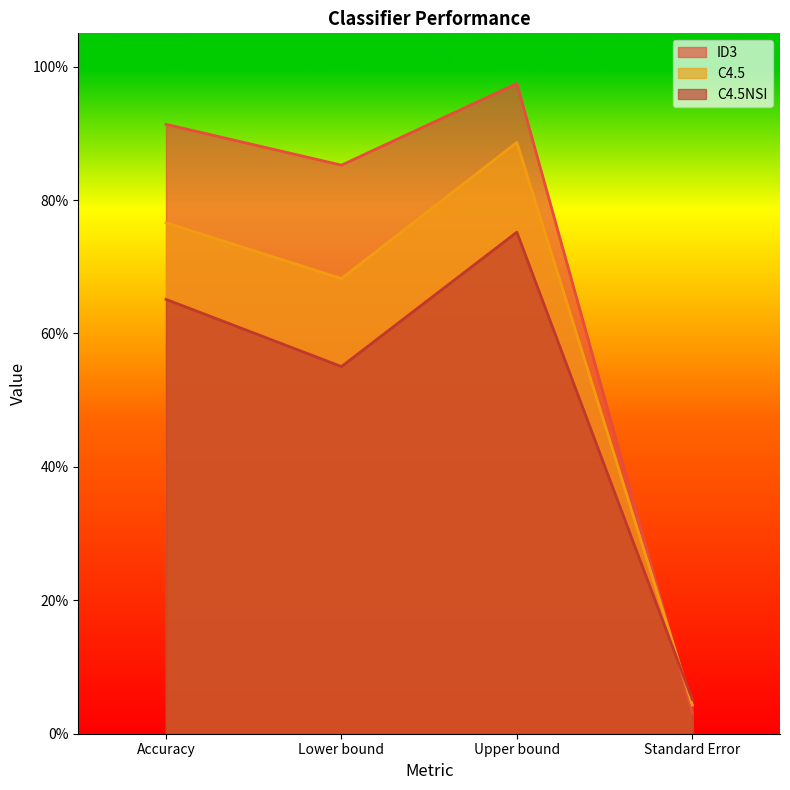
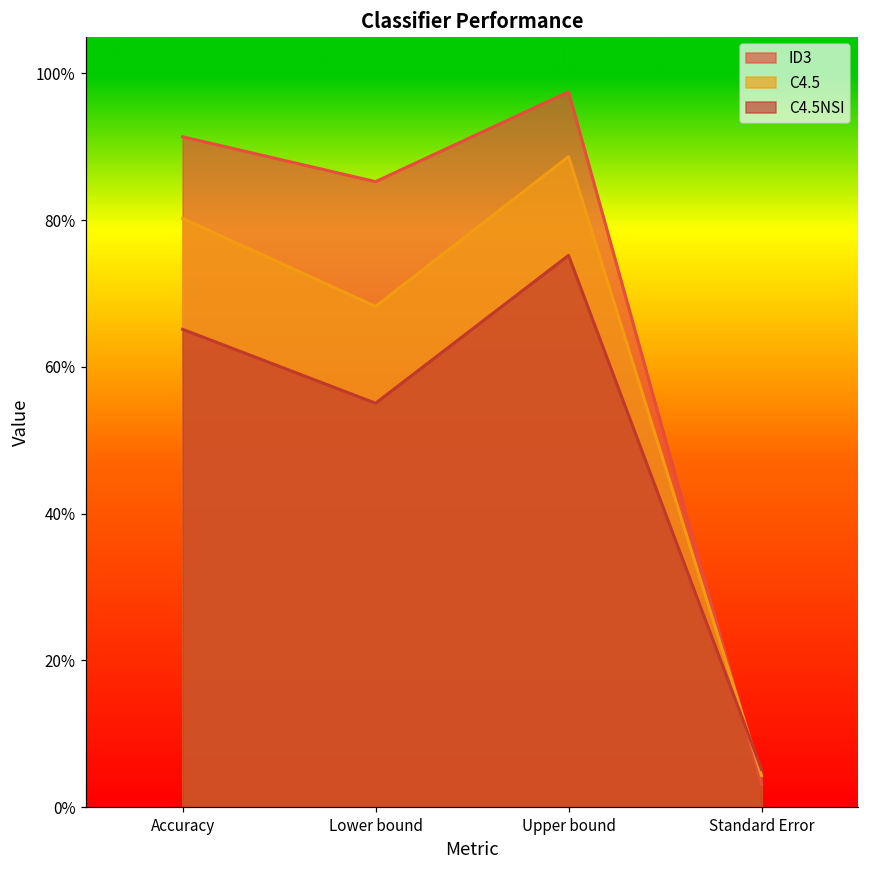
  {
    "C4.5": {
-     "Accuracy": "77%",
+     "Accuracy": "80%",
      "Lower bound": "68%",
      "Upper bound": "89%",
      "Standard Error": "4%"
    }
  }
